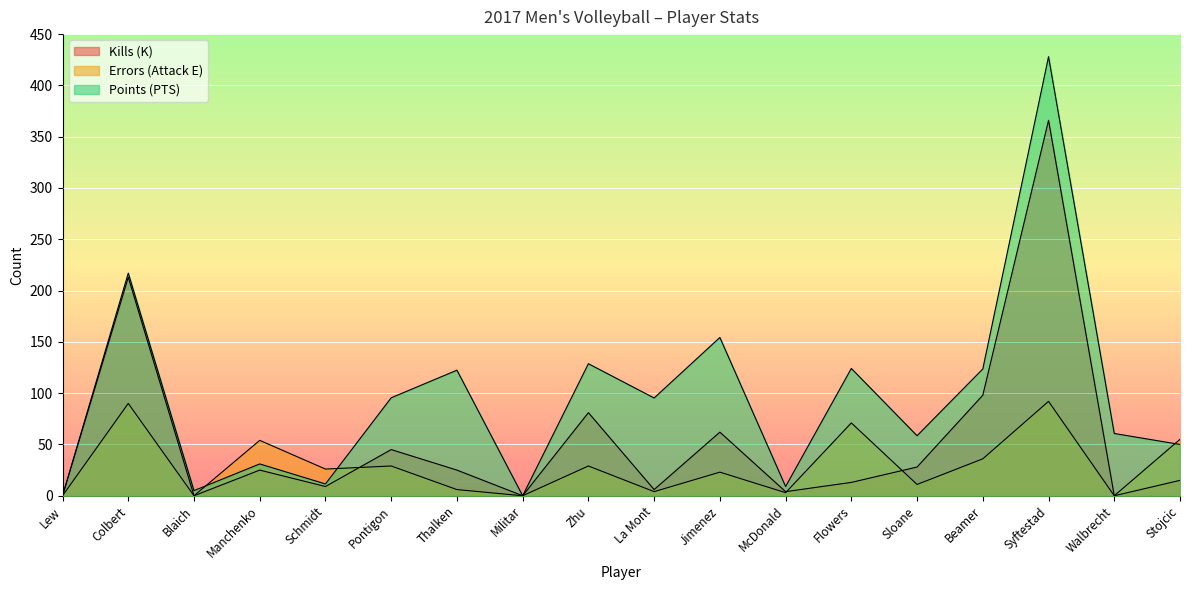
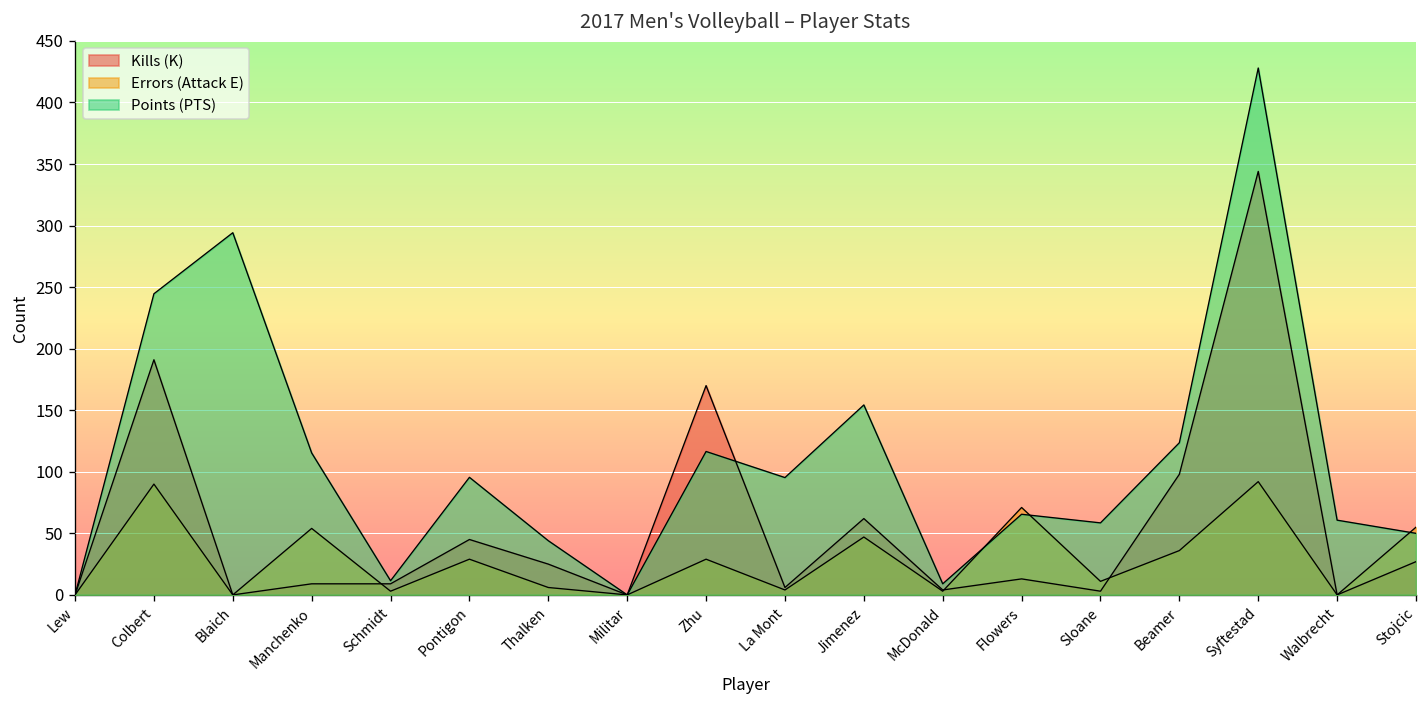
  {
    "Kills (K)": {
-     "Colbert": 213,
-     "Manchenko": 25,
+     "Colbert": 191,
+     "Manchenko": 9,
      "Schmidt": 9,
      "Pontigon": 45,
      "Thalken": 25,
-     "Zhu": 81,
+     "Zhu": 170,
      "Jimenez": 62,
      "Flowers": 13,
-     "Sloane": 28,
+     "Sloane": 3,
      "Beamer": 98,
-     "Syftestad": 366,
-     "Stojcic": 15
+     "Syftestad": 344,
+     "Stojcic": 27
    },
    "Errors (Attack E)": {
      "Colbert": 90,
      "Manchenko": 54,
-     "Schmidt": 26,
+     "Schmidt": 3,
      "Pontigon": 29,
      "Thalken": 6,
      "Zhu": 29,
-     "Jimenez": 23,
+     "Jimenez": 47,
      "Flowers": 71,
      "Sloane": 11,
      "Beamer": 36,
      "Syftestad": 92,
      "Stojcic": 55
    },
    "Points (PTS)": {
-     "Colbert": 217,
-     "Blaich": 5,
-     "Manchenko": 31,
+     "Colbert": 245,
+     "Blaich": 294,
+     "Manchenko": 115,
      "Schmidt": 12,
      "Pontigon": 96,
-     "Thalken": 122,
-     "Zhu": 129,
+     "Thalken": 44,
+     "Zhu": 117,
      "La Mont": 95,
      "Jimenez": 154,
      "McDonald": 9,
-     "Flowers": 124,
+     "Flowers": 66,
      "Sloane": 59,
      "Beamer": 124,
      "Syftestad": 428,
      "Walbrecht": 61,
      "Stojcic": 50
    }
  }
